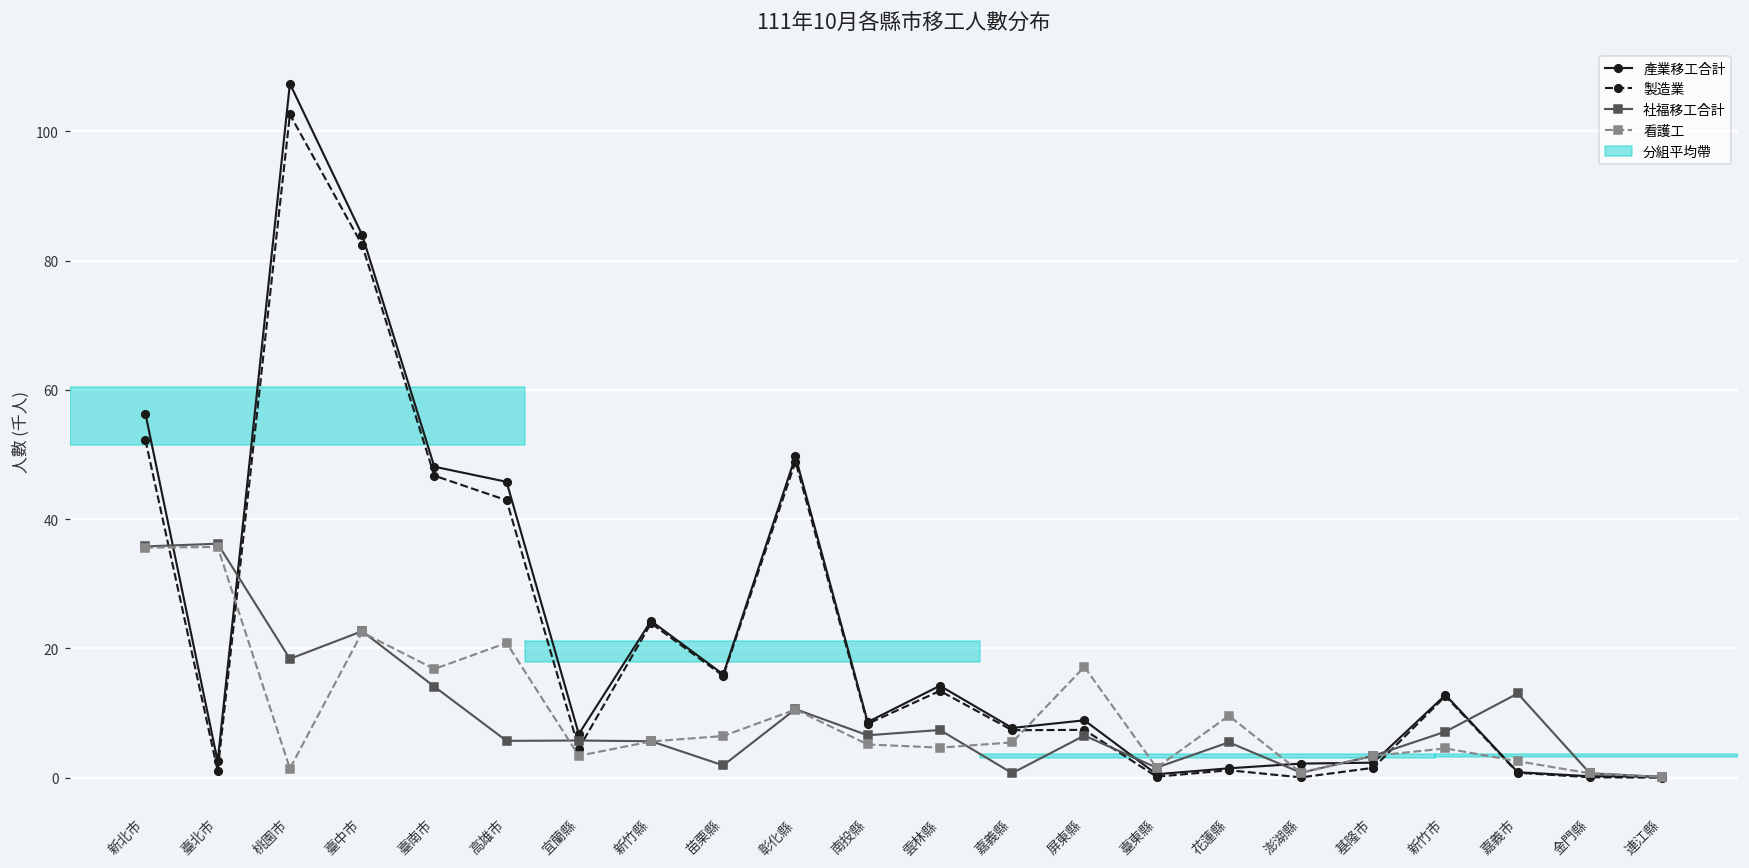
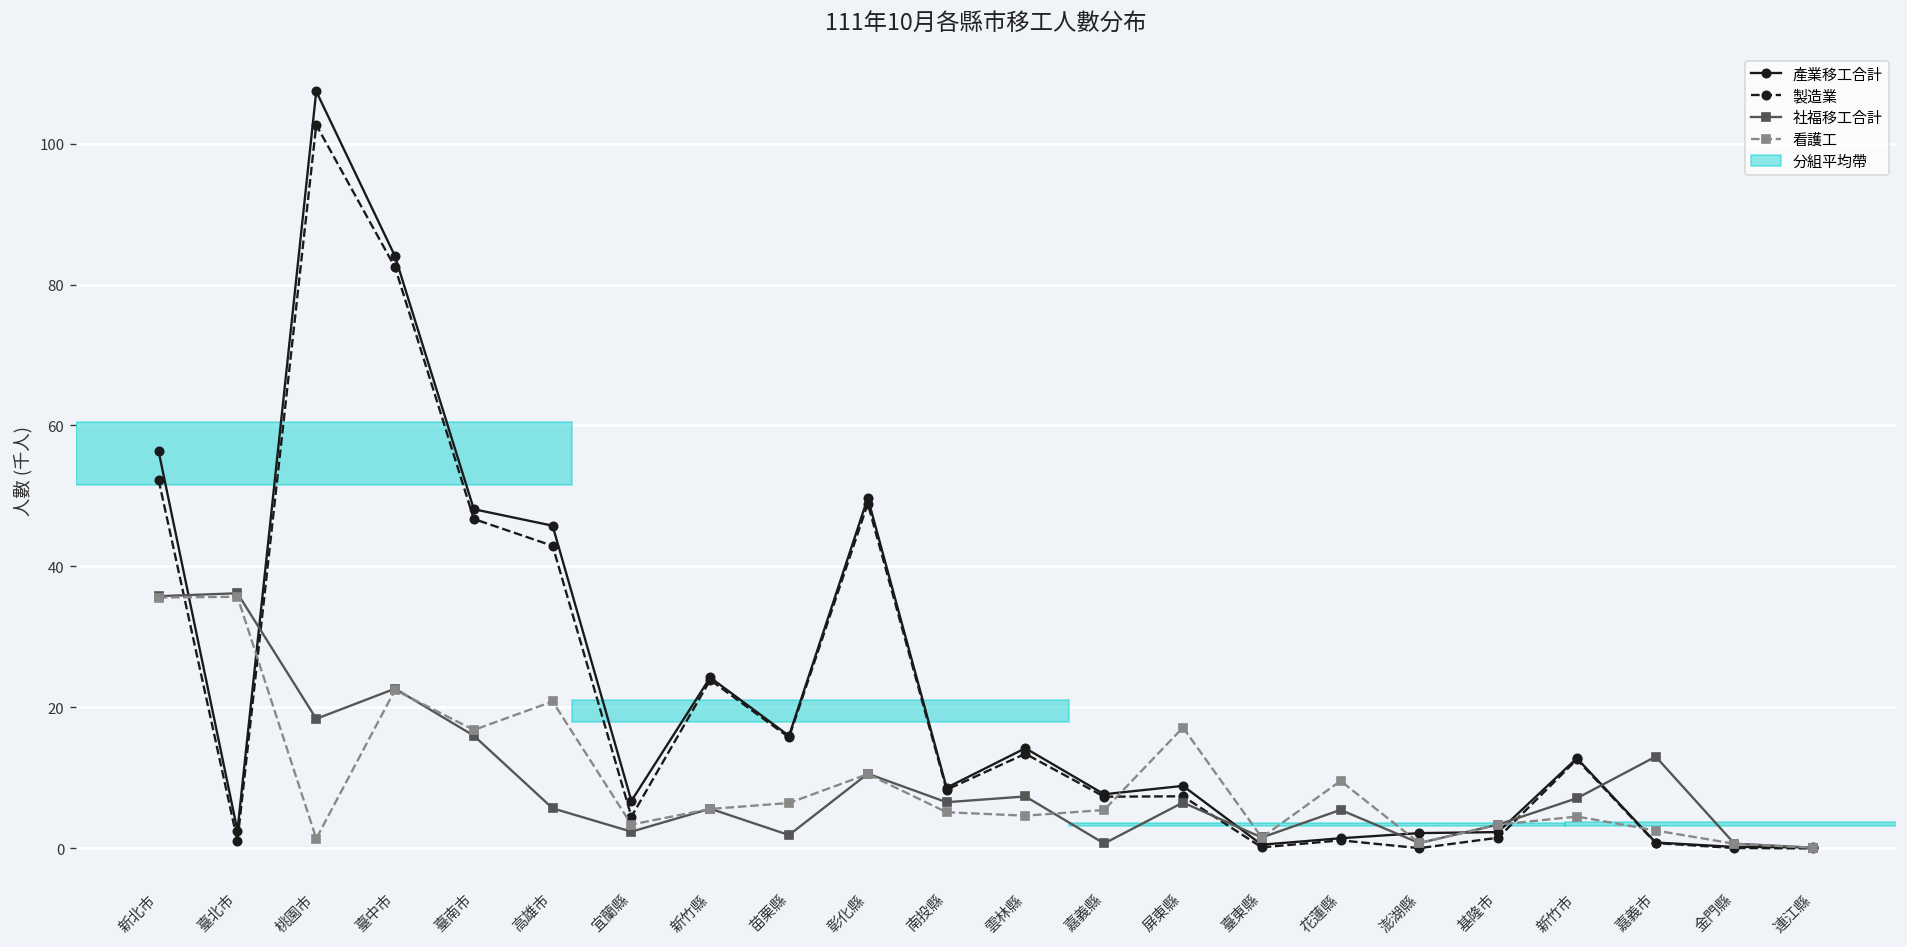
  {
    "社福移工合計": {
      "臺北市": 36,
      "桃園市": 18,
-     "臺南市": 14,
+     "臺南市": 16,
      "高雄市": 6,
-     "宜蘭縣": 6,
+     "宜蘭縣": 2,
      "苗栗縣": 2,
      "南投縣": 7,
      "雲林縣": 7,
      "嘉義縣": 1,
      "屏東縣": 7,
      "花蓮縣": 5,
      "新竹市": 7,
      "嘉義市": 13
    },
    "看護工": {
      "臺北市": 36,
      "桃園市": 1,
      "臺南市": 17,
      "高雄市": 21,
      "宜蘭縣": 3,
      "苗栗縣": 6,
      "南投縣": 5,
      "雲林縣": 5,
      "嘉義縣": 5,
      "屏東縣": 17,
      "花蓮縣": 10,
      "新竹市": 5,
      "嘉義市": 3
    }
  }
